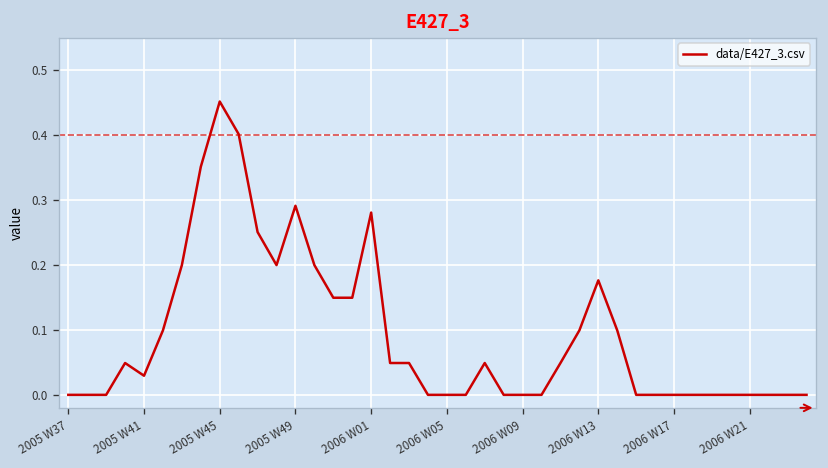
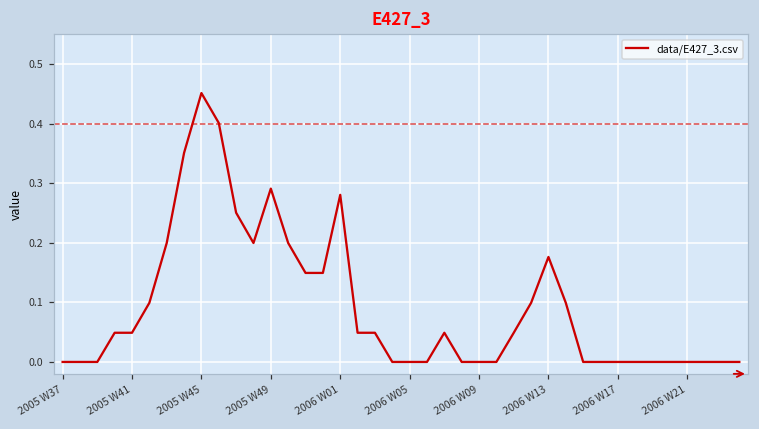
  {
    "2005 W37": 0.00,
-   "2005 W41": 0.03,
+   "2005 W41": 0.05,
    "2005 W45": 0.45,
    "2005 W49": 0.29,
    "2006 W01": 0.28,
    "2006 W05": 0.00,
    "2006 W09": 0.00,
    "2006 W13": 0.18,
    "2006 W17": 0.00,
    "2006 W21": 0.00
  }
